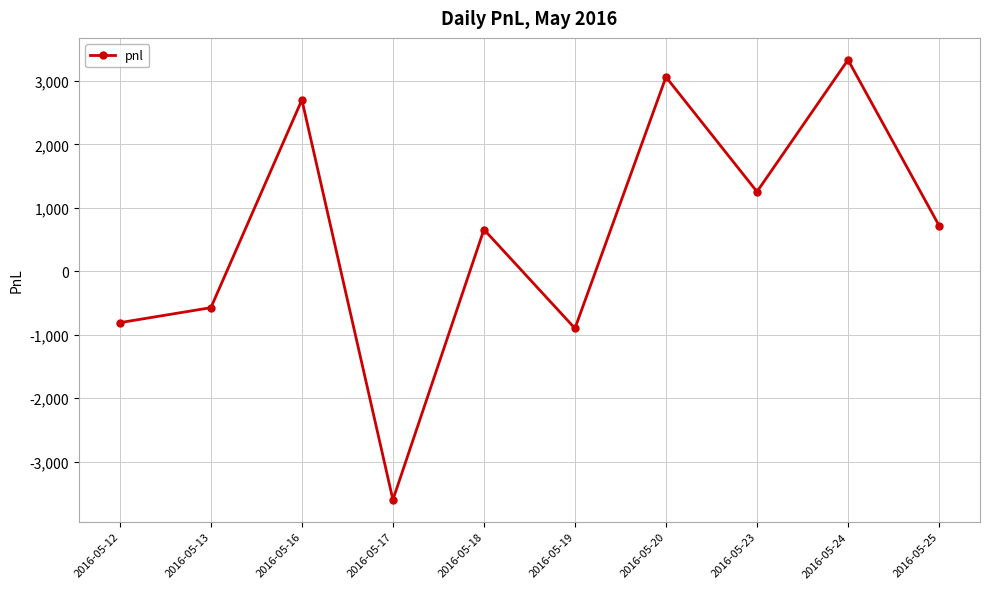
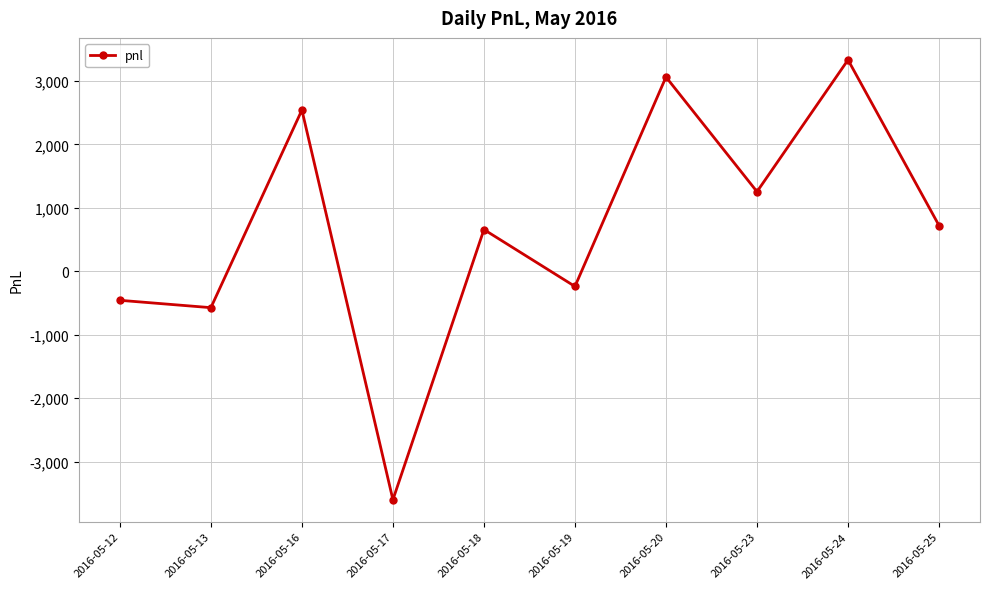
  {
-   "2016-05-12": "-800",
+   "2016-05-12": "-500",
    "2016-05-13": "-600",
-   "2016-05-16": "2,700",
+   "2016-05-16": "2,500",
    "2016-05-17": "-3,600",
    "2016-05-18": "700",
-   "2016-05-19": "-900",
+   "2016-05-19": "-200",
    "2016-05-20": "3,100",
    "2016-05-23": "1,300",
    "2016-05-24": "3,300",
    "2016-05-25": "700"
  }
